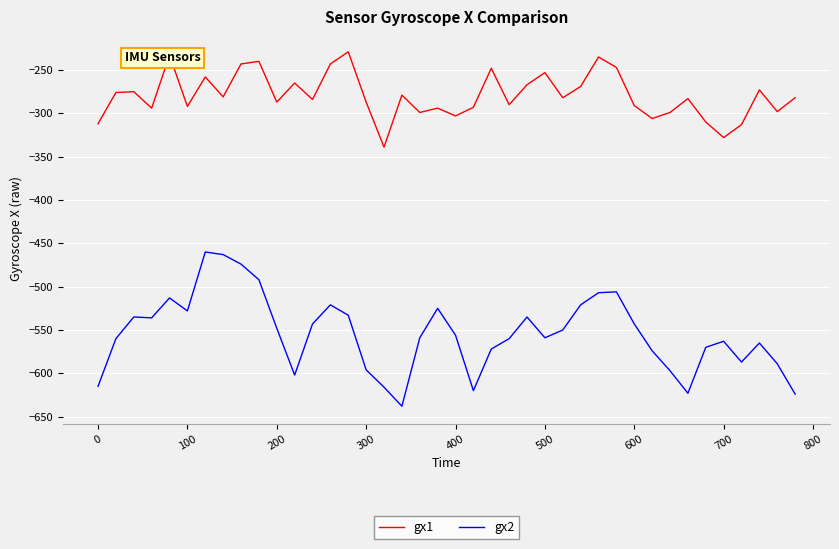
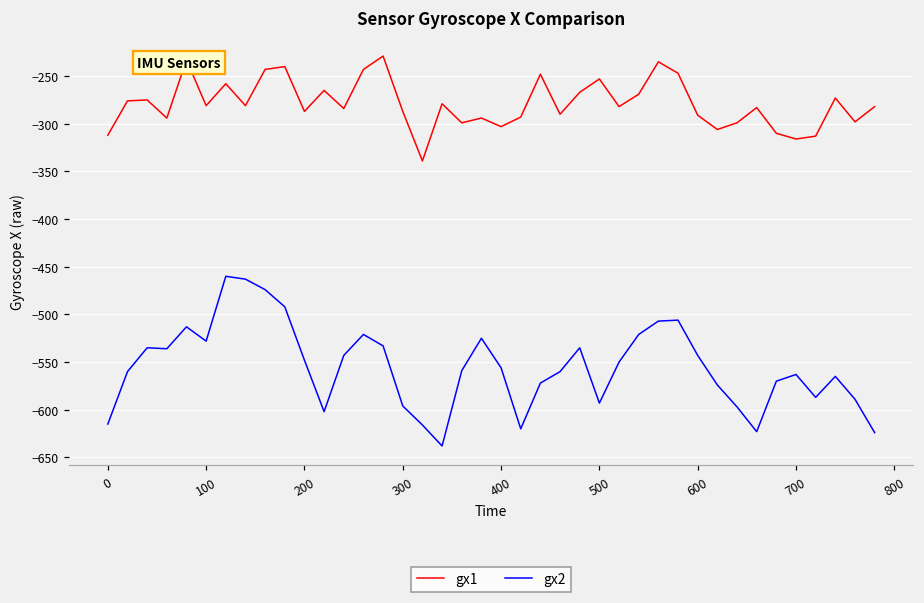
  {
    "gx1": {
      "0": -310,
-     "100": -290,
+     "100": -280,
      "200": -290,
      "300": -290,
      "400": -300,
      "500": -250,
      "600": -290,
-     "700": -330
+     "700": -320
    },
    "gx2": {
      "0": -620,
      "100": -530,
      "200": -550,
      "300": -600,
      "400": -560,
-     "500": -560,
+     "500": -590,
      "600": -540,
      "700": -560
    }
  }
